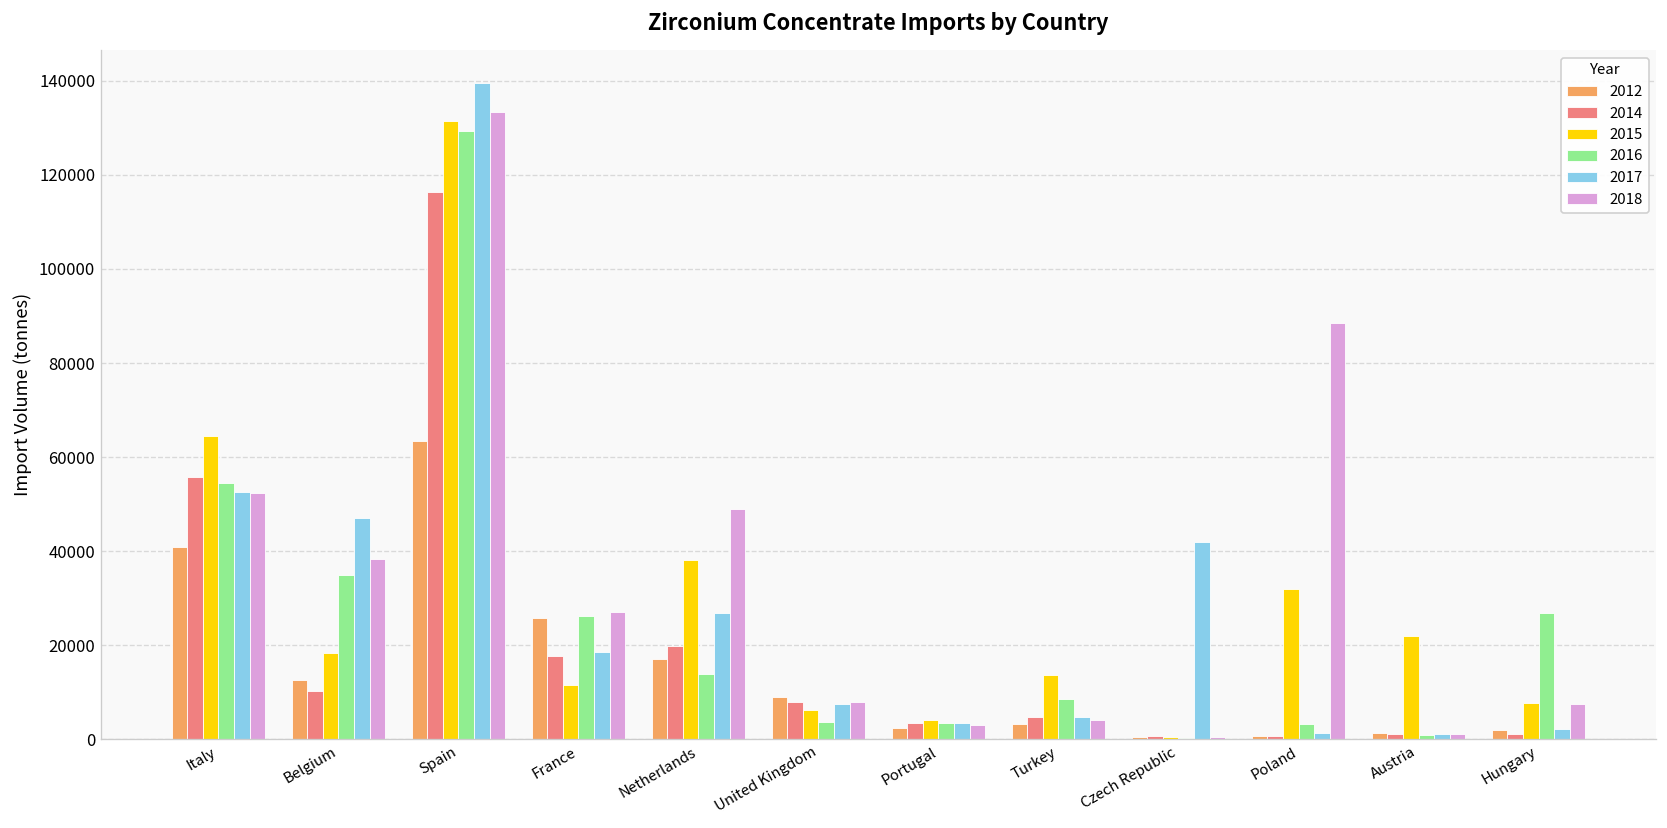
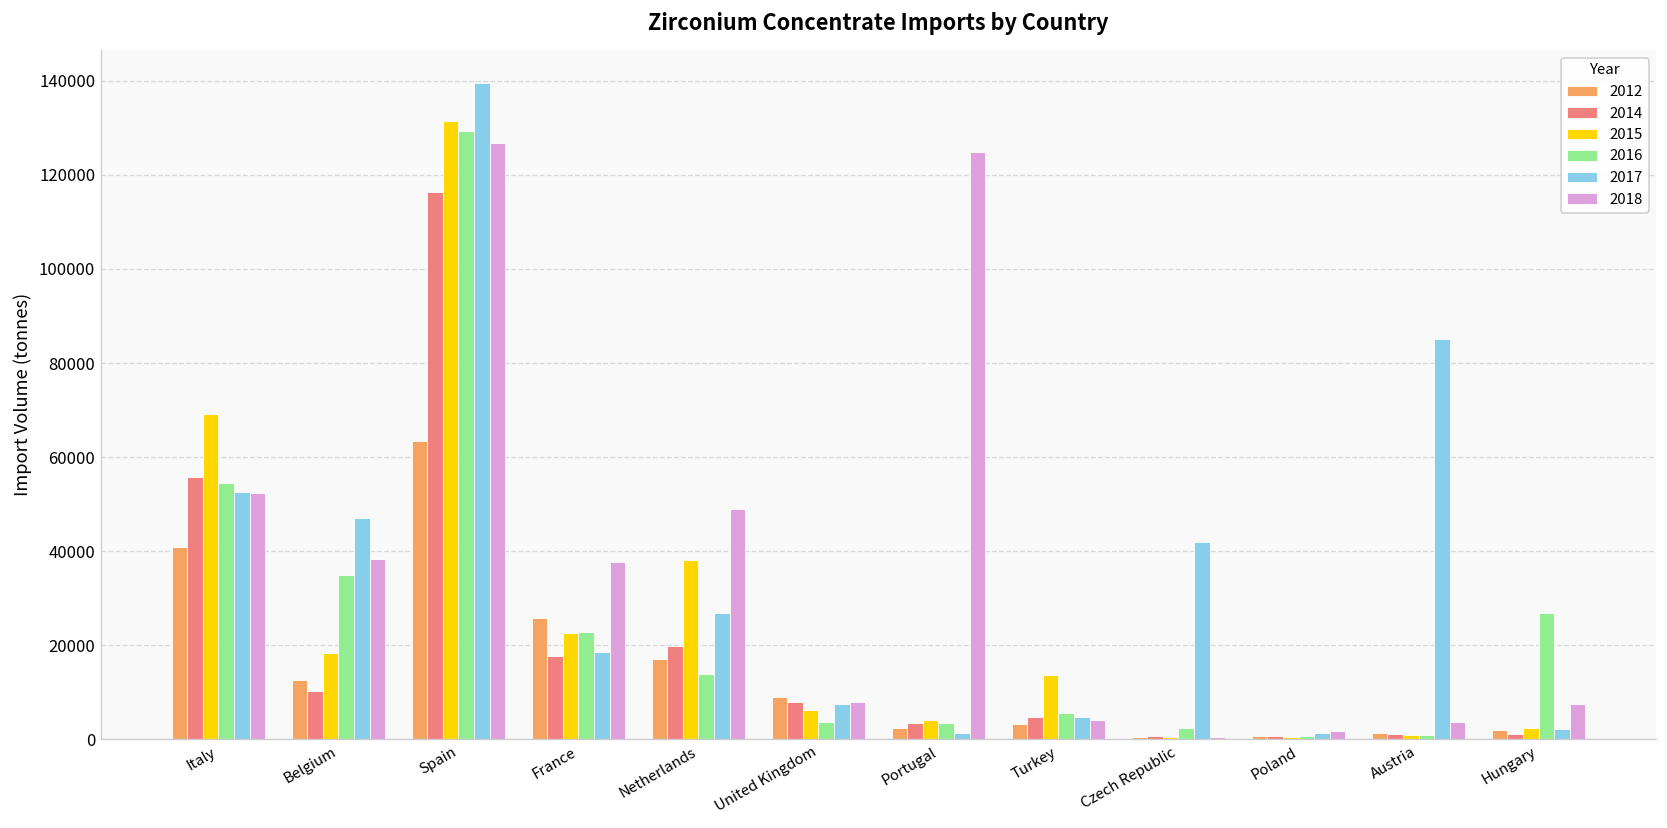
  {
    "2015": {
-     "Italy": 64000,
+     "Italy": 69000,
      "Belgium": 18000,
      "Spain": 131000,
-     "France": 11000,
+     "France": 23000,
      "Netherlands": 38000,
      "United Kingdom": 6000,
      "Portugal": 4000,
      "Turkey": 14000,
-     "Poland": 32000,
-     "Austria": 22000,
-     "Hungary": 8000
+     "Poland": 0,
+     "Austria": 1000,
+     "Hungary": 2000
    },
    "2016": {
      "Italy": 55000,
      "Belgium": 35000,
      "Spain": 129000,
-     "France": 26000,
+     "France": 23000,
      "Netherlands": 14000,
      "United Kingdom": 4000,
      "Portugal": 3000,
-     "Turkey": 9000,
-     "Czech Republic": 0,
-     "Poland": 3000,
+     "Turkey": 6000,
+     "Czech Republic": 2000,
+     "Poland": 1000,
      "Austria": 1000,
      "Hungary": 27000
    },
    "2017": {
      "Italy": 53000,
      "Belgium": 47000,
      "Spain": 140000,
      "France": 19000,
      "Netherlands": 27000,
      "United Kingdom": 8000,
-     "Portugal": 4000,
+     "Portugal": 1000,
      "Turkey": 5000,
      "Czech Republic": 42000,
      "Poland": 1000,
-     "Austria": 1000,
+     "Austria": 85000,
      "Hungary": 2000
    },
    "2018": {
      "Italy": 52000,
      "Belgium": 38000,
-     "Spain": 133000,
-     "France": 27000,
+     "Spain": 127000,
+     "France": 38000,
      "Netherlands": 49000,
      "United Kingdom": 8000,
-     "Portugal": 3000,
+     "Portugal": 125000,
      "Turkey": 4000,
-     "Poland": 89000,
-     "Austria": 1000,
+     "Poland": 2000,
+     "Austria": 4000,
      "Hungary": 8000
    }
  }
